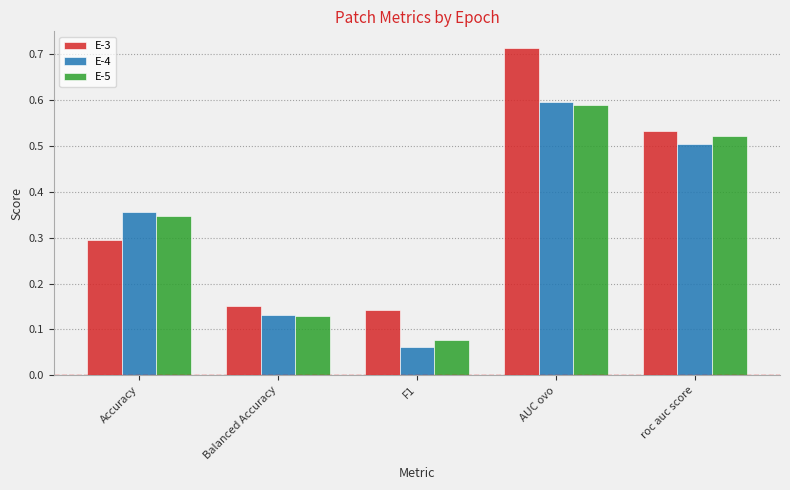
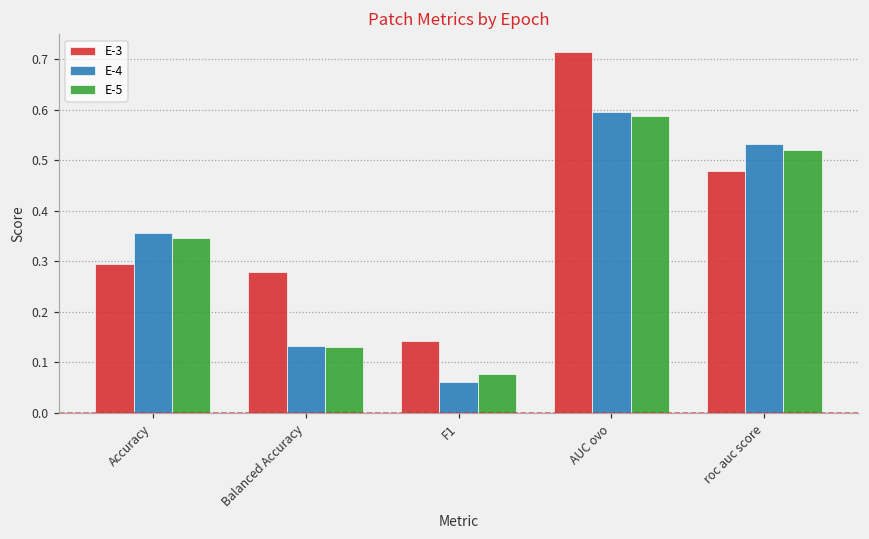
  {
    "E-3": {
      "Accuracy": 0.29,
-     "Balanced Accuracy": 0.15,
+     "Balanced Accuracy": 0.28,
      "F1": 0.14,
      "AUC ovo": 0.71,
-     "roc auc score": 0.53
+     "roc auc score": 0.48
    },
    "E-4": {
      "Accuracy": 0.36,
      "Balanced Accuracy": 0.13,
      "F1": 0.06,
      "AUC ovo": 0.60,
-     "roc auc score": 0.50
+     "roc auc score": 0.53
    },
    "E-5": {
      "Accuracy": 0.35,
      "Balanced Accuracy": 0.13,
      "F1": 0.08,
      "AUC ovo": 0.59,
      "roc auc score": 0.52
    }
  }
